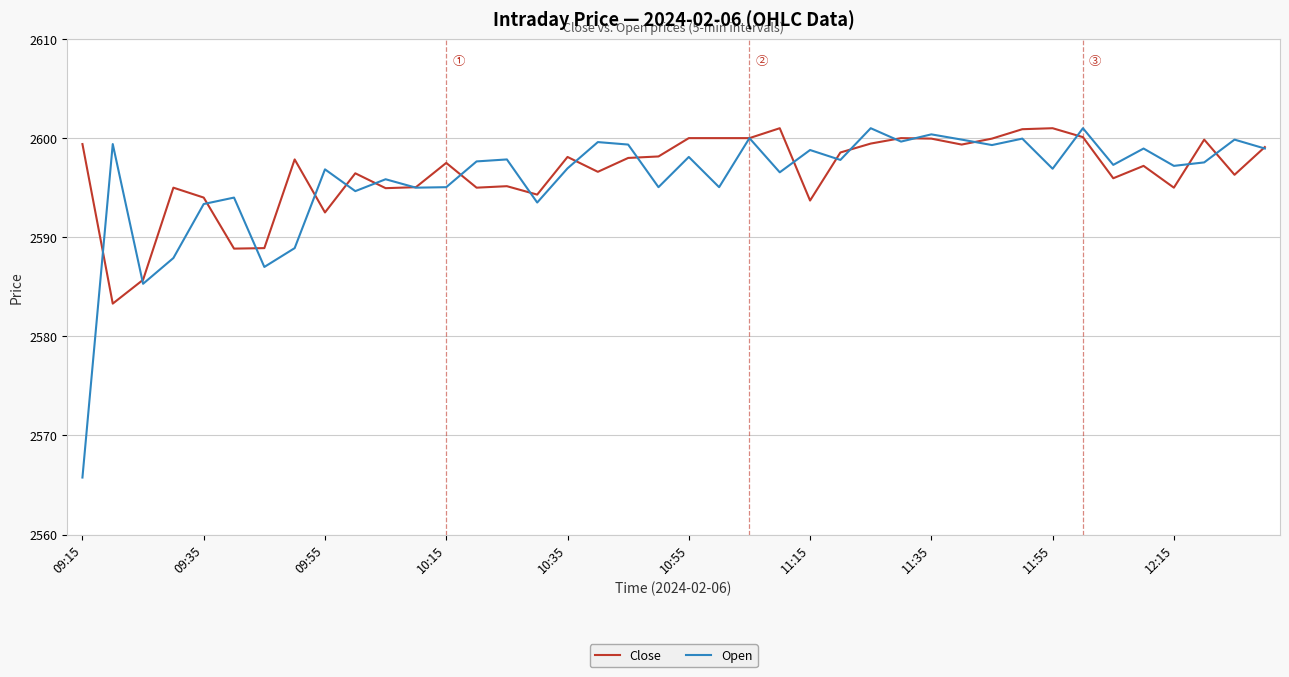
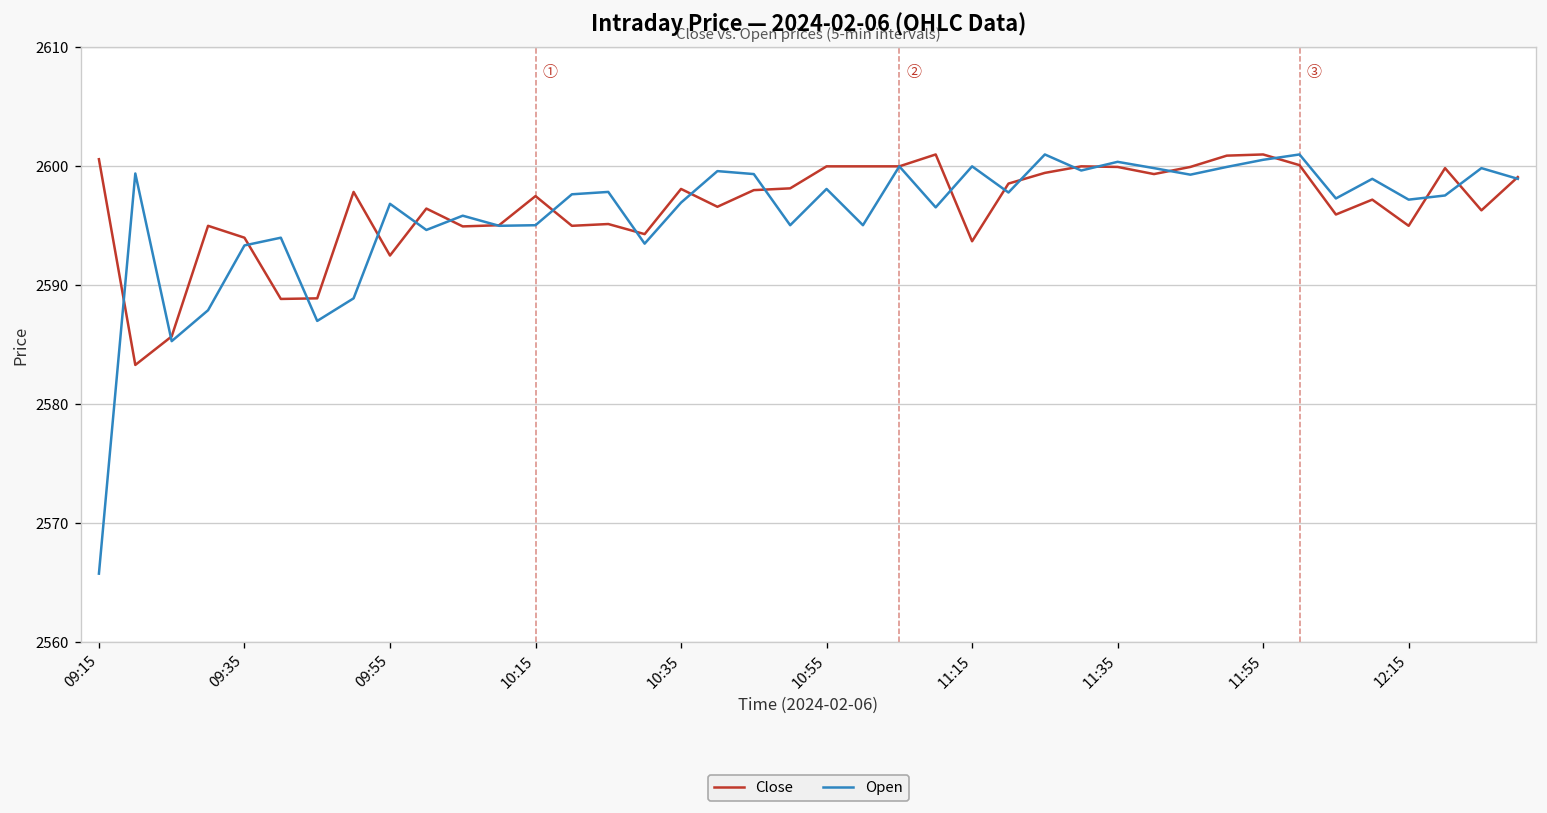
  {
    "Close": {
-     "09:15": 2599,
+     "09:15": 2601,
      "09:35": 2594,
      "09:55": 2593,
      "10:15": 2598,
      "10:35": 2598,
      "10:55": 2600,
      "11:15": 2594,
      "11:35": 2600,
      "11:55": 2601,
      "12:15": 2595
    },
    "Open": {
      "09:15": 2566,
      "09:35": 2593,
      "09:55": 2597,
      "10:15": 2595,
      "10:35": 2597,
      "10:55": 2598,
-     "11:15": 2599,
+     "11:15": 2600,
      "11:35": 2600,
-     "11:55": 2597,
+     "11:55": 2601,
      "12:15": 2597
    }
  }
